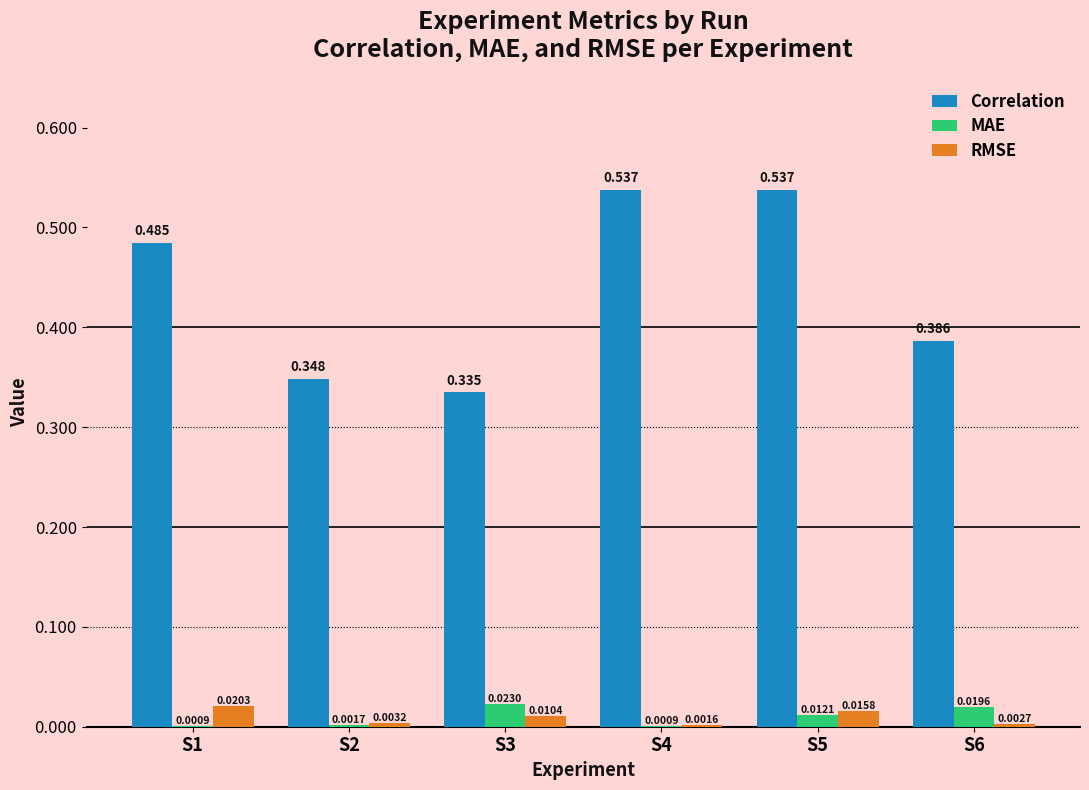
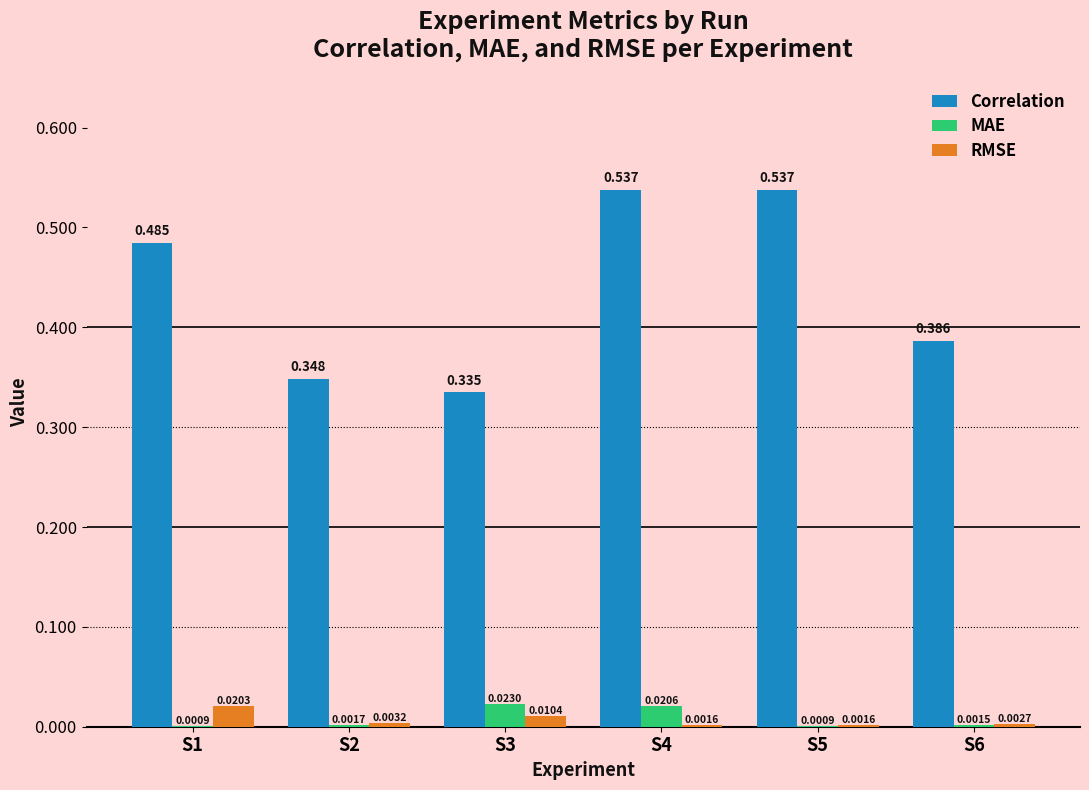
  {
    "Correlation": {
      "S1": 0.485,
      "S2": 0.348,
      "S3": 0.335,
      "S4": 0.537,
      "S5": 0.537,
      "S6": 0.386
    },
    "MAE": {
      "S1": 0.0009,
      "S2": 0.0017,
      "S3": 0.0230,
-     "S4": 0.0009,
-     "S5": 0.0121,
-     "S6": 0.0196
+     "S4": 0.0206,
+     "S5": 0.0009,
+     "S6": 0.0015
    },
    "RMSE": {
      "S1": 0.0203,
      "S2": 0.0032,
      "S3": 0.0104,
      "S4": 0.0016,
-     "S5": 0.0158,
+     "S5": 0.0016,
      "S6": 0.0027
    }
  }
